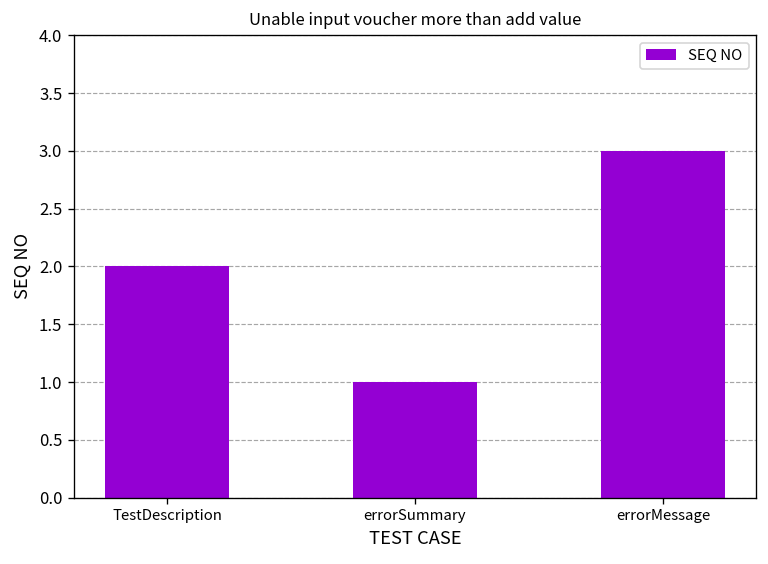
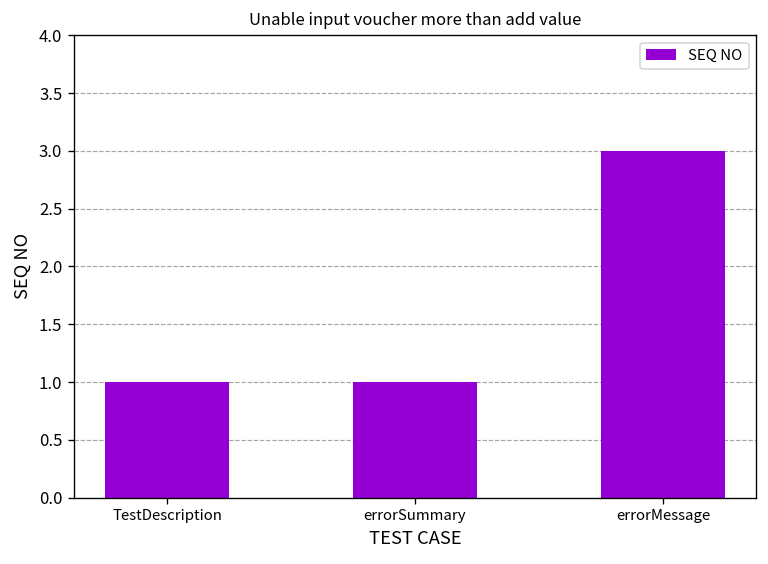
  {
-   "TestDescription": 2,
+   "TestDescription": 1,
    "errorSummary": 1,
    "errorMessage": 3
  }
